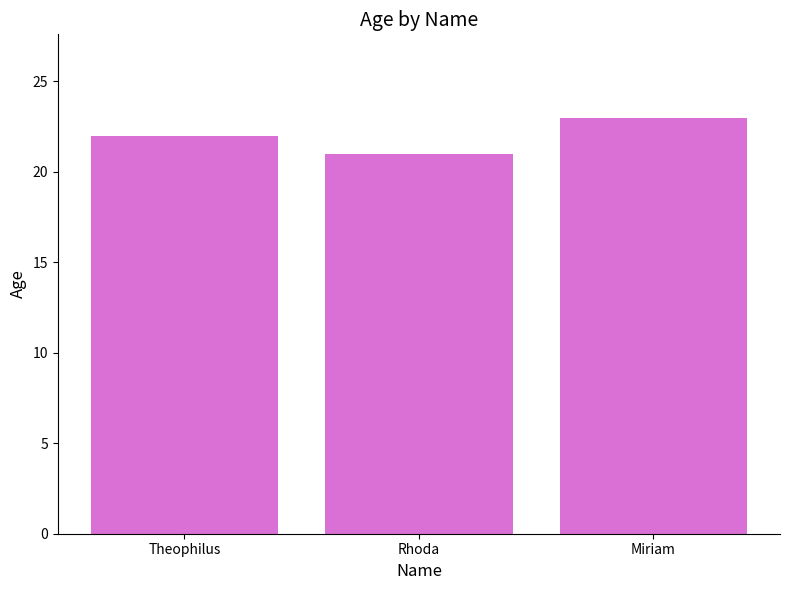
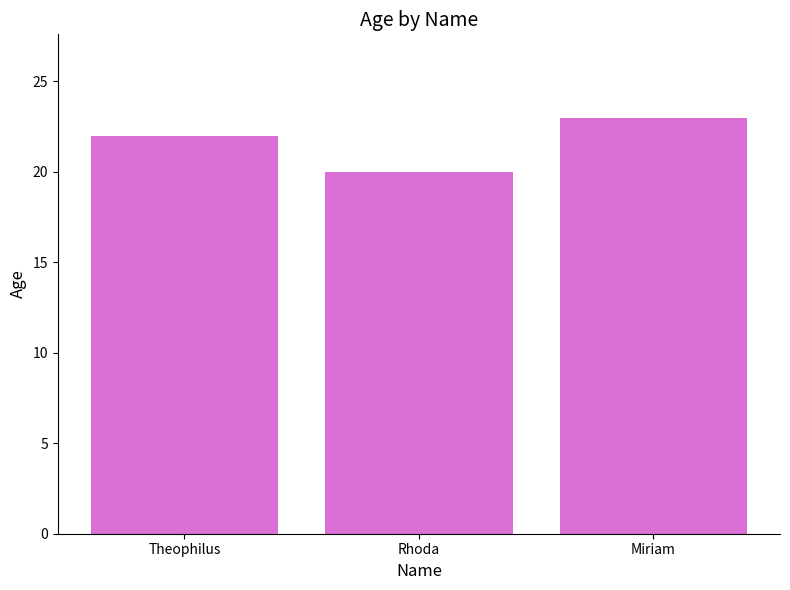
  {
    "Theophilus": 22,
-   "Rhoda": 21,
+   "Rhoda": 20,
    "Miriam": 23
  }
